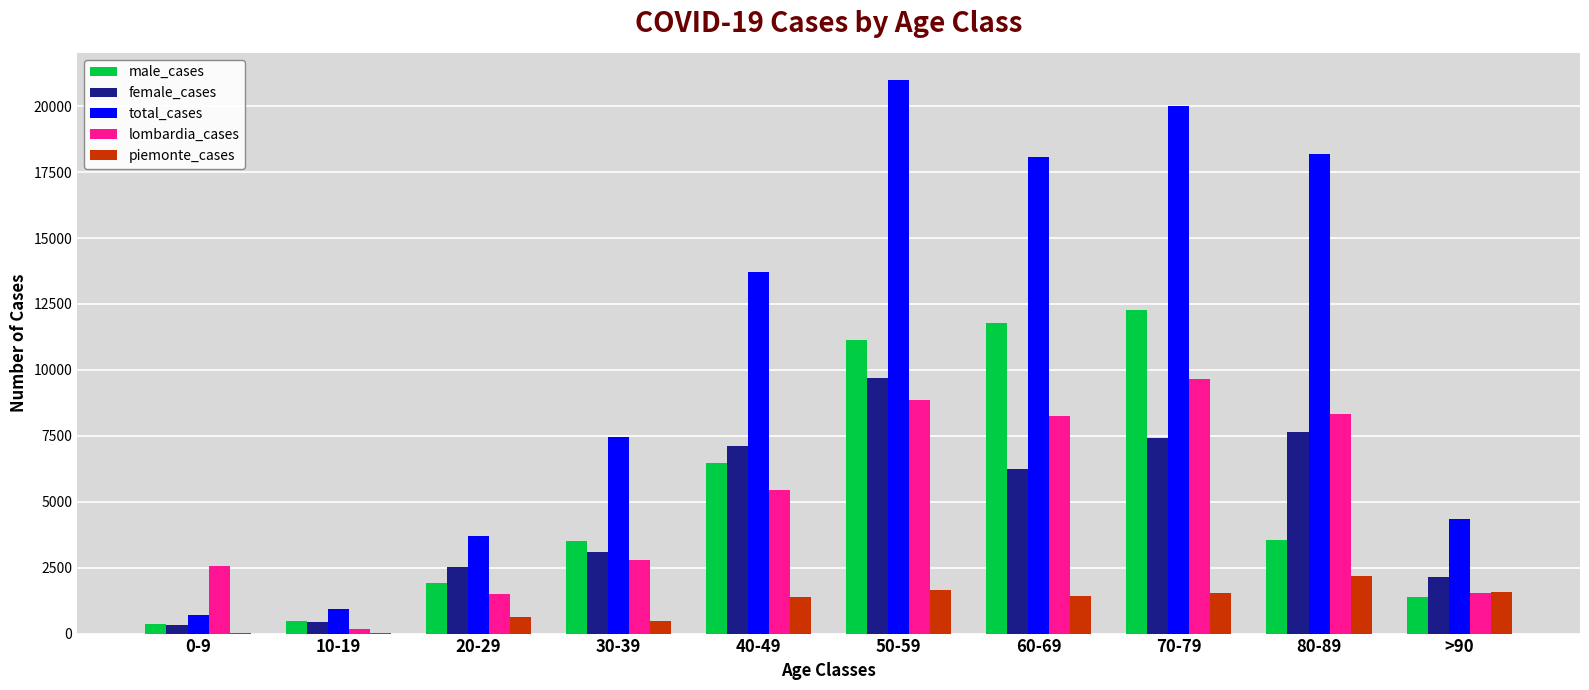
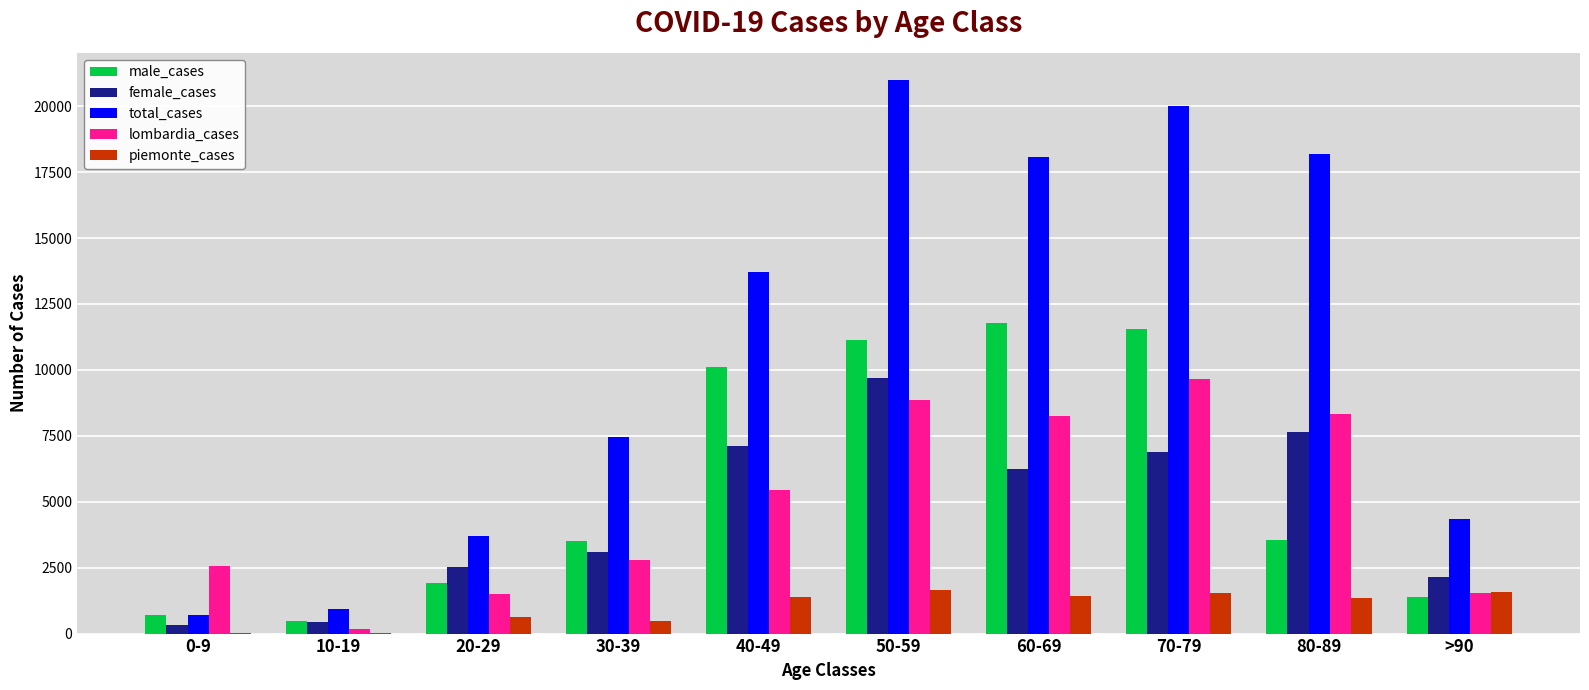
  {
    "male_cases": {
-     "0-9": 400,
+     "0-9": 700,
      "10-19": 500,
      "20-29": 1900,
      "30-39": 3500,
-     "40-49": 6500,
+     "40-49": 10100,
      "50-59": 11100,
      "60-69": 11800,
-     "70-79": 12300,
+     "70-79": 11500,
      "80-89": 3500,
      ">90": 1400
    },
    "female_cases": {
      "0-9": 300,
      "10-19": 500,
      "20-29": 2500,
      "30-39": 3100,
      "40-49": 7100,
      "50-59": 9700,
      "60-69": 6300,
-     "70-79": 7400,
+     "70-79": 6900,
      "80-89": 7600,
      ">90": 2100
    },
    "total_cases": {
      "0-9": 700,
      "10-19": 900,
      "20-29": 3700,
      "30-39": 7500,
      "40-49": 13700,
      "50-59": 21000,
      "60-69": 18100,
      "70-79": 20000,
      "80-89": 18200,
      ">90": 4400
    },
    "lombardia_cases": {
      "0-9": 2600,
      "10-19": 200,
      "20-29": 1500,
      "30-39": 2800,
      "40-49": 5400,
      "50-59": 8900,
      "60-69": 8300,
      "70-79": 9700,
      "80-89": 8300,
      ">90": 1600
    },
    "piemonte_cases": {
      "20-29": 600,
      "30-39": 500,
      "40-49": 1400,
      "50-59": 1600,
      "60-69": 1400,
      "70-79": 1600,
-     "80-89": 2200,
+     "80-89": 1300,
      ">90": 1600
    }
  }
